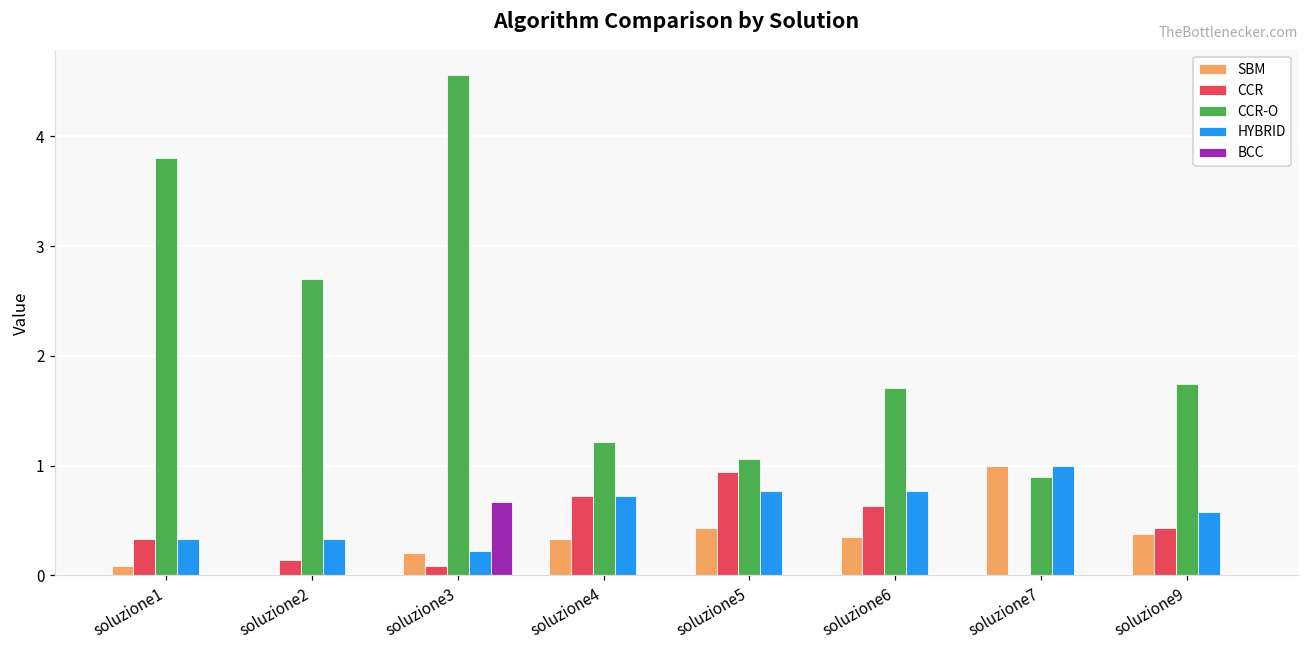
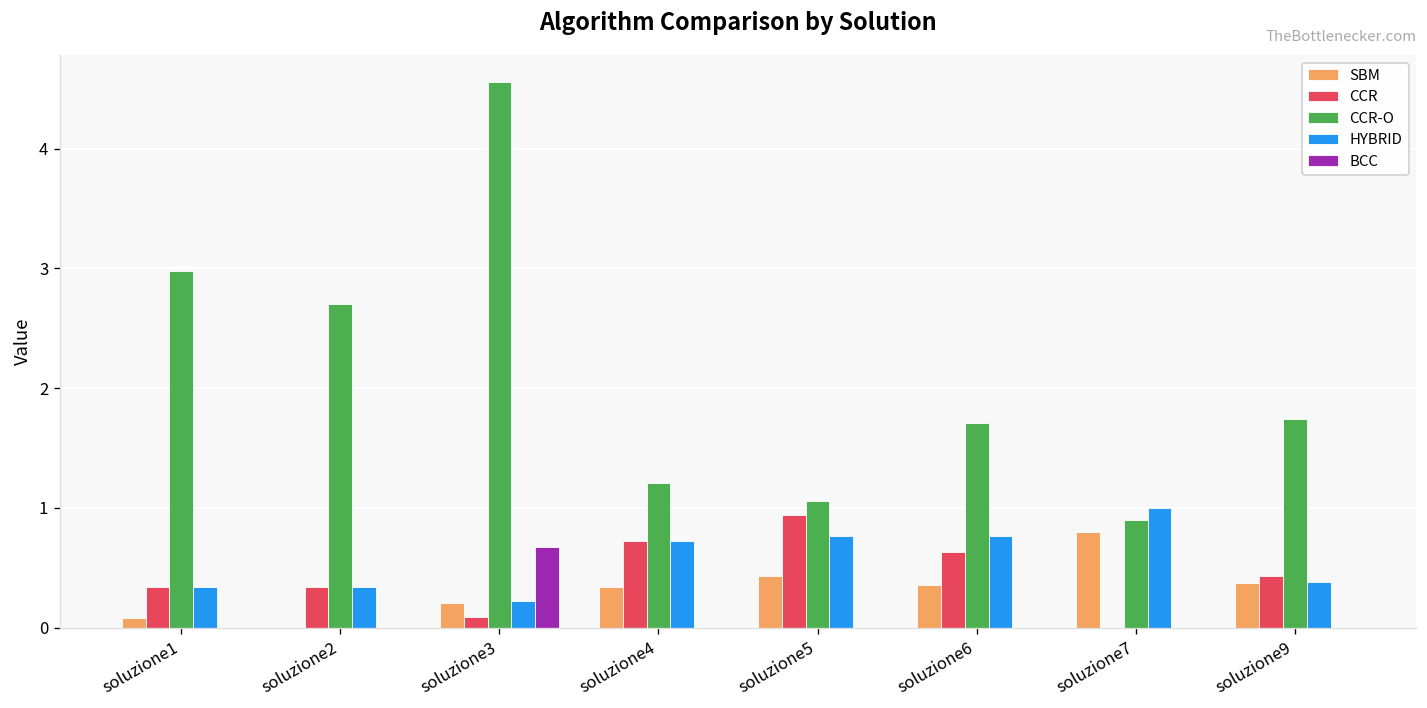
  {
    "SBM": {
      "soluzione1": 0.1,
      "soluzione3": 0.2,
      "soluzione4": 0.3,
      "soluzione5": 0.4,
      "soluzione6": 0.4,
-     "soluzione7": 1.0,
+     "soluzione7": 0.8,
      "soluzione9": 0.4
    },
    "CCR": {
      "soluzione1": 0.3,
-     "soluzione2": 0.1,
+     "soluzione2": 0.3,
      "soluzione3": 0.1,
      "soluzione4": 0.7,
      "soluzione5": 0.9,
      "soluzione6": 0.6,
      "soluzione7": 0.0,
      "soluzione9": 0.4
    },
    "CCR-O": {
-     "soluzione1": 3.8,
+     "soluzione1": 3.0,
      "soluzione2": 2.7,
      "soluzione3": 4.6,
      "soluzione4": 1.2,
      "soluzione5": 1.1,
      "soluzione6": 1.7,
      "soluzione7": 0.9,
      "soluzione9": 1.7
    },
    "HYBRID": {
      "soluzione1": 0.3,
      "soluzione2": 0.3,
      "soluzione3": 0.2,
      "soluzione4": 0.7,
      "soluzione5": 0.8,
      "soluzione6": 0.8,
      "soluzione7": 1.0,
-     "soluzione9": 0.6
+     "soluzione9": 0.4
    },
    "BCC": {
      "soluzione1": 0.0,
      "soluzione2": 0.0,
      "soluzione3": 0.7,
      "soluzione4": 0.0,
      "soluzione5": 0.0,
      "soluzione6": 0.0,
      "soluzione7": 0.0,
      "soluzione9": 0.0
    }
  }
